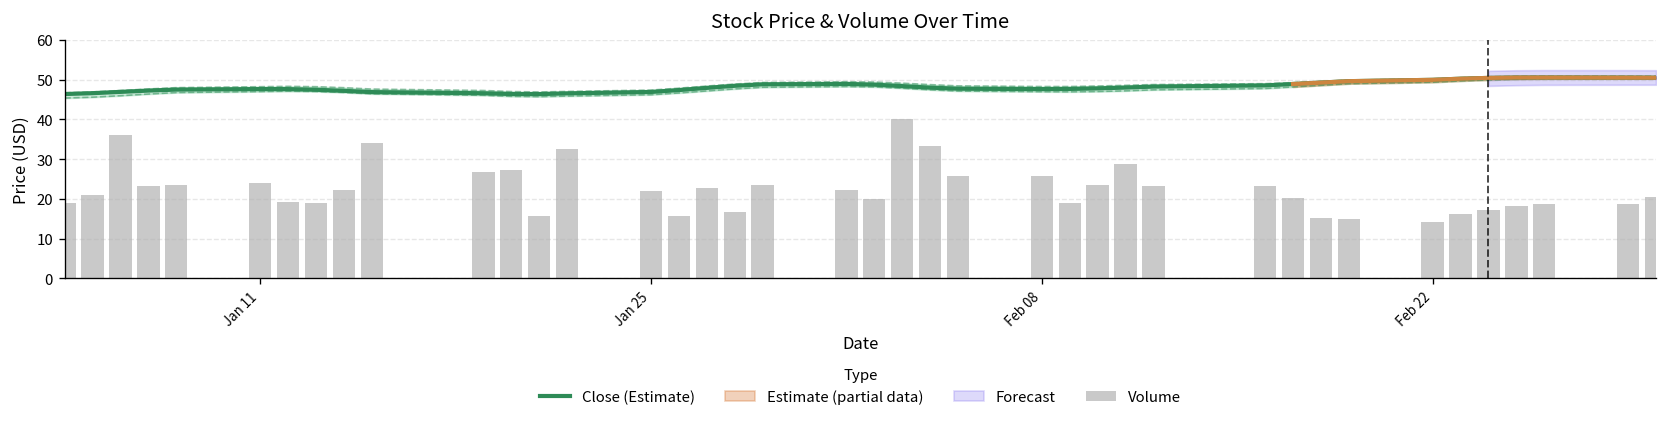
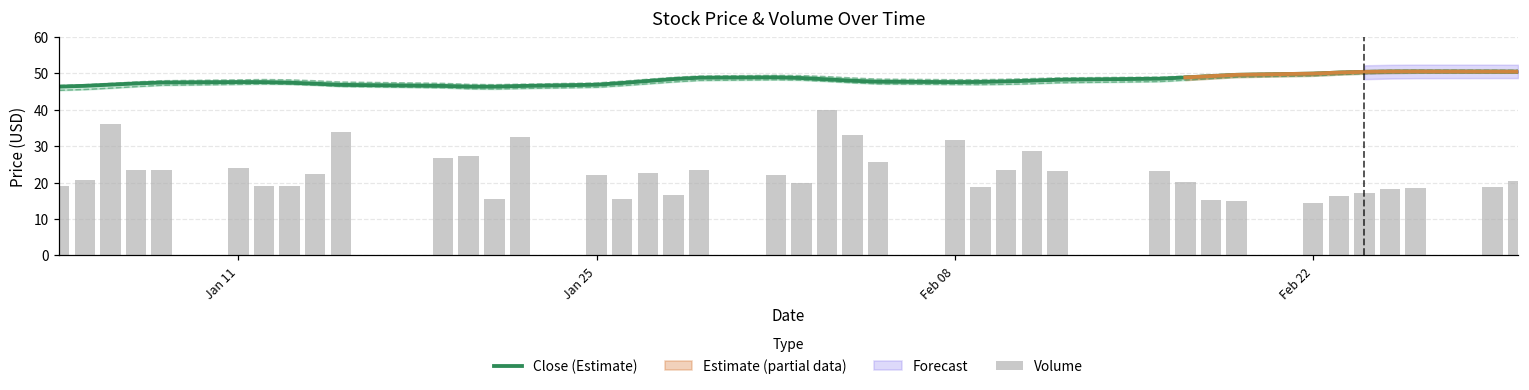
  {
    "Volume": {
      "Jan 11": 24,
      "Jan 25": 22,
-     "Feb 08": 26,
+     "Feb 08": 32,
      "Feb 22": 14
    }
  }
